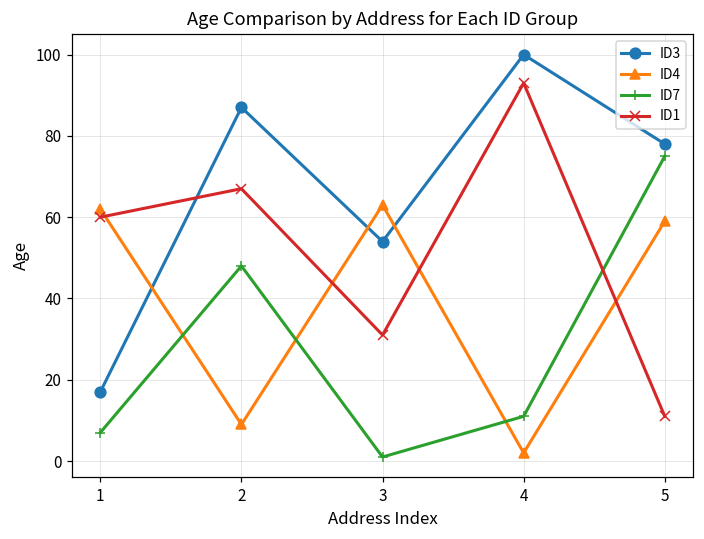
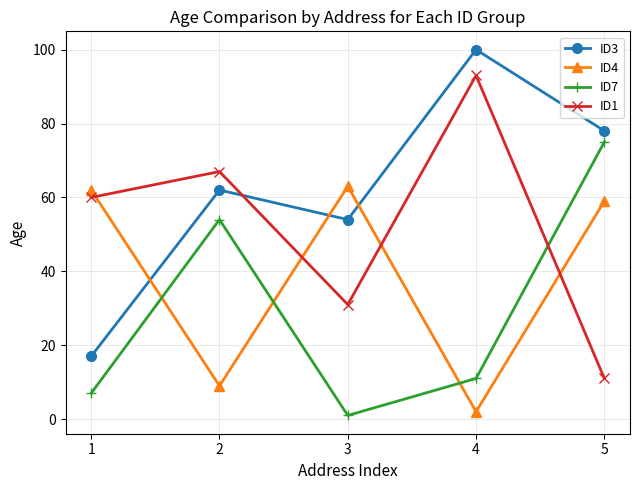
  {
    "ID3": {
      "1": 17,
-     "2": 87,
+     "2": 62,
      "3": 54,
      "4": 100,
      "5": 78
    },
    "ID4": {
      "1": 62,
      "2": 9,
      "3": 63,
      "4": 2,
      "5": 59
    },
    "ID7": {
      "1": 7,
-     "2": 48,
+     "2": 54,
      "3": 1,
      "4": 11,
      "5": 75
    },
    "ID1": {
      "1": 60,
      "2": 67,
      "3": 31,
      "4": 93,
      "5": 11
    }
  }
